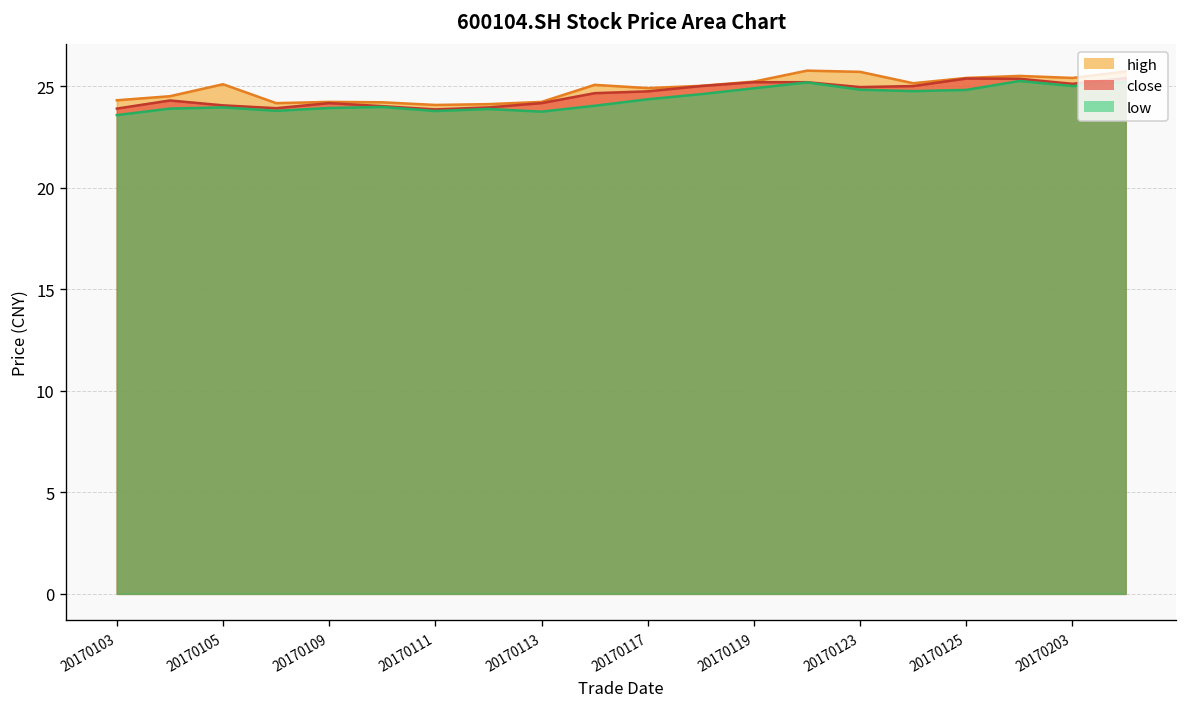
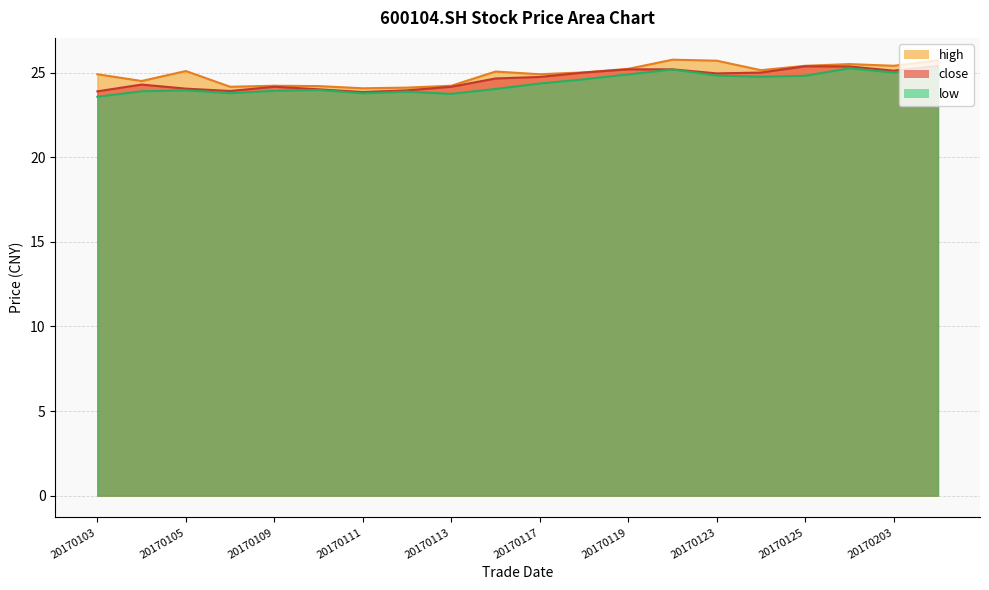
  {
    "high": {
-     "20170103": 24.3,
+     "20170103": 24.9,
      "20170105": 25.1,
      "20170111": 24.1,
      "20170117": 24.9,
      "20170123": 25.7,
      "20170203": 25.4
    },
    "close": {
      "20170103": 23.9,
      "20170117": 24.7
    },
    "low": {
      "20170103": 23.6,
      "20170109": 23.9,
      "20170113": 23.7,
      "20170117": 24.4,
      "20170119": 24.9,
      "20170125": 24.8
    }
  }
